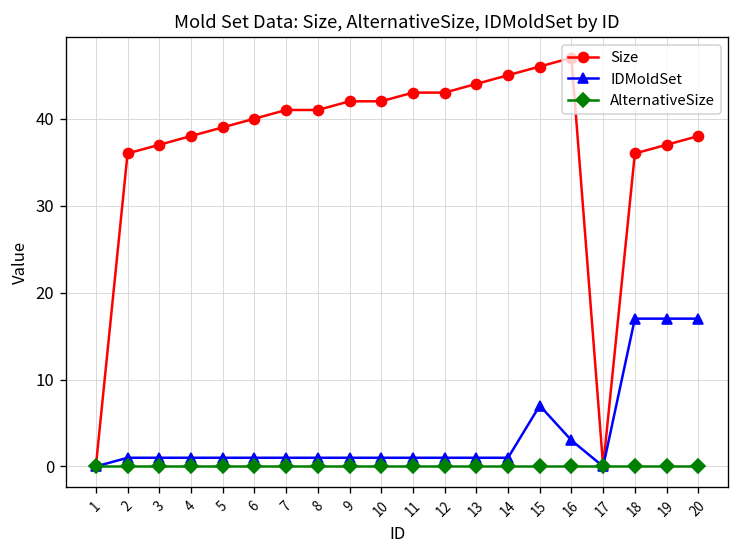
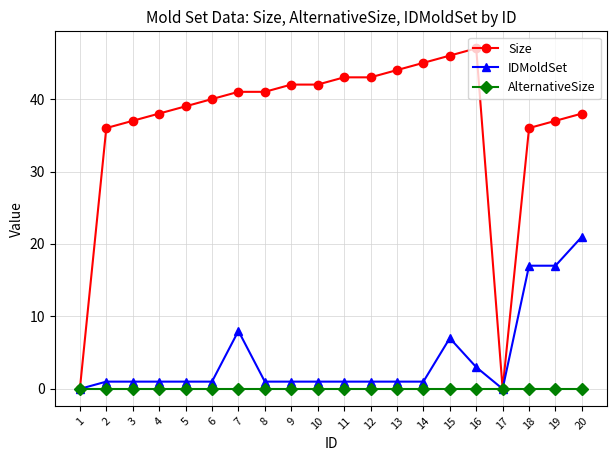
  {
    "Size": {
      "2": 36,
      "3": 37,
      "4": 38,
      "5": 39,
      "6": 40,
      "7": 41,
      "8": 41,
      "9": 42,
      "10": 42,
      "11": 43,
      "12": 43,
      "13": 44,
      "14": 45,
      "15": 46,
      "18": 36,
      "19": 37,
      "20": 38
    },
    "IDMoldSet": {
      "2": 1,
      "3": 1,
      "4": 1,
      "5": 1,
      "6": 1,
-     "7": 1,
+     "7": 8,
      "8": 1,
      "9": 1,
      "10": 1,
      "11": 1,
      "12": 1,
      "13": 1,
      "14": 1,
      "15": 7,
      "16": 3,
      "18": 17,
      "19": 17,
-     "20": 17
+     "20": 21
    },
    "AlternativeSize": {
      "2": 0,
      "3": 0,
      "4": 0,
      "5": 0,
      "6": 0,
      "7": 0,
      "8": 0,
      "9": 0,
      "10": 0,
      "11": 0,
      "12": 0,
      "13": 0,
      "14": 0,
      "15": 0,
      "16": 0,
      "18": 0,
      "19": 0,
      "20": 0
    }
  }
